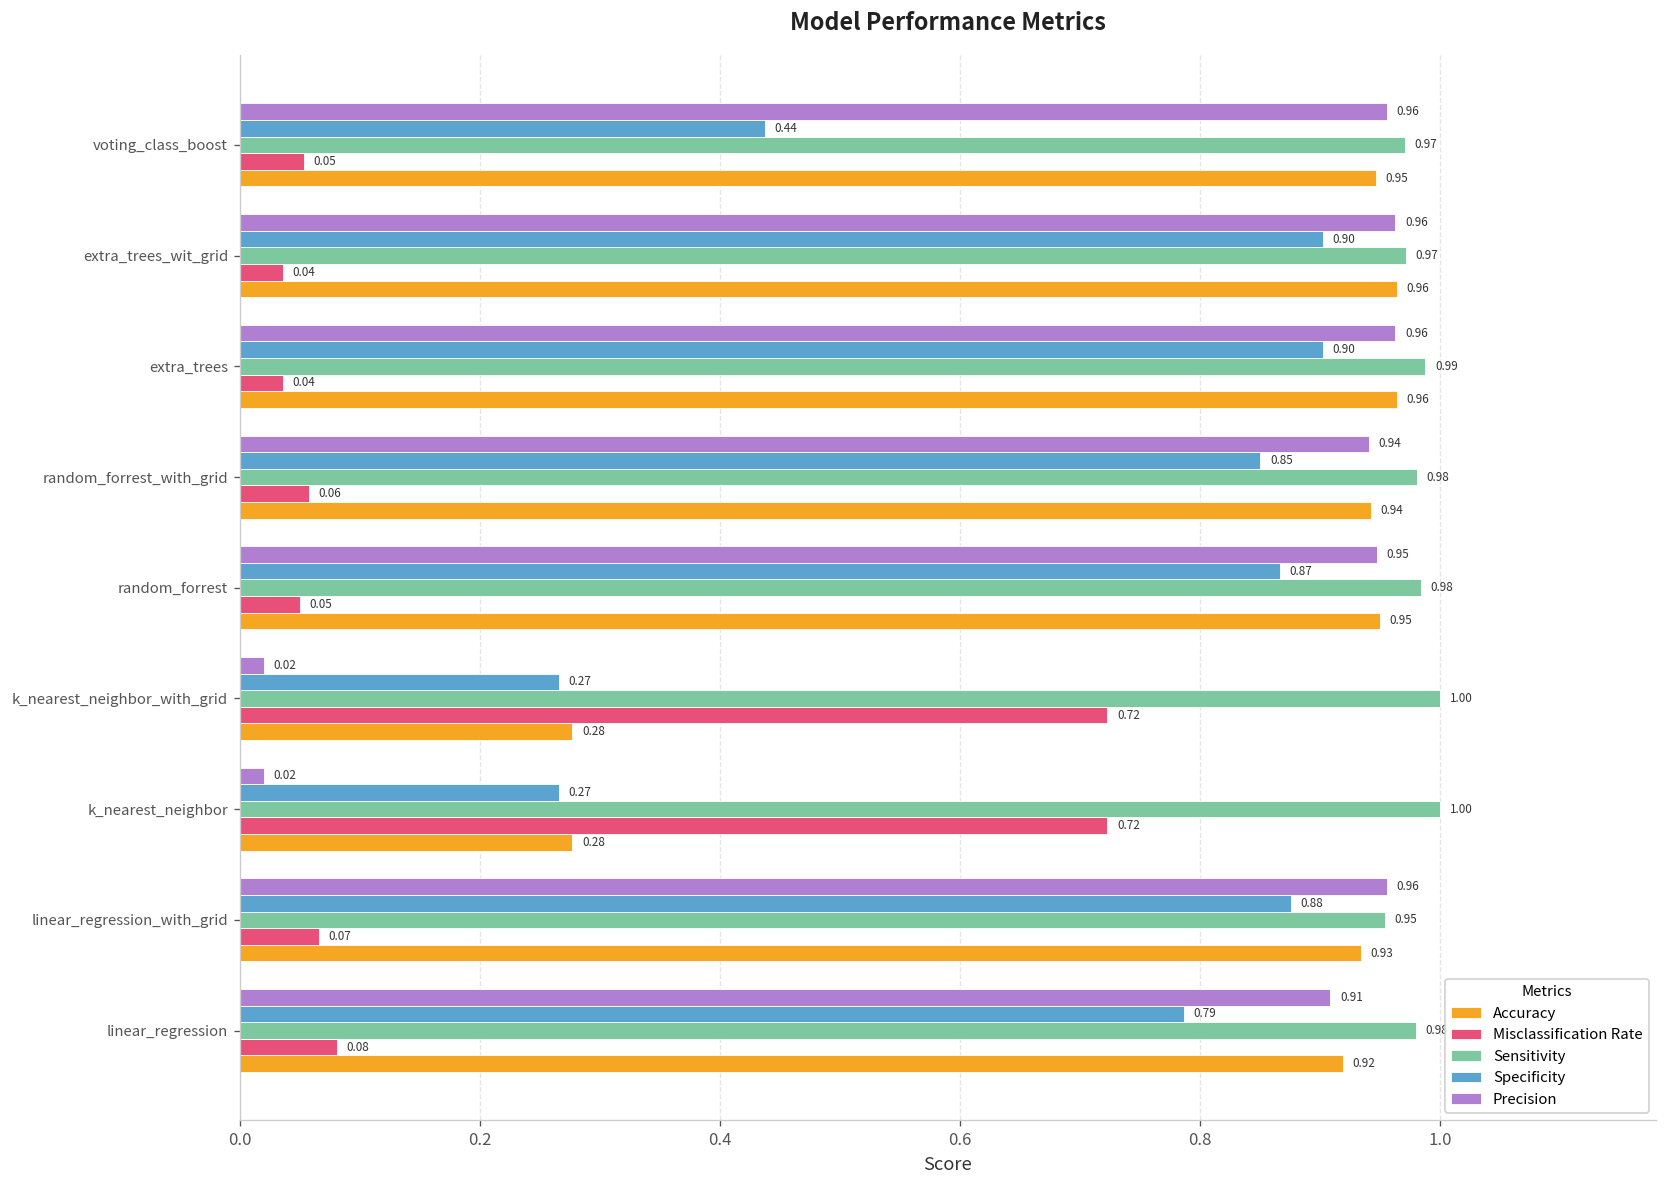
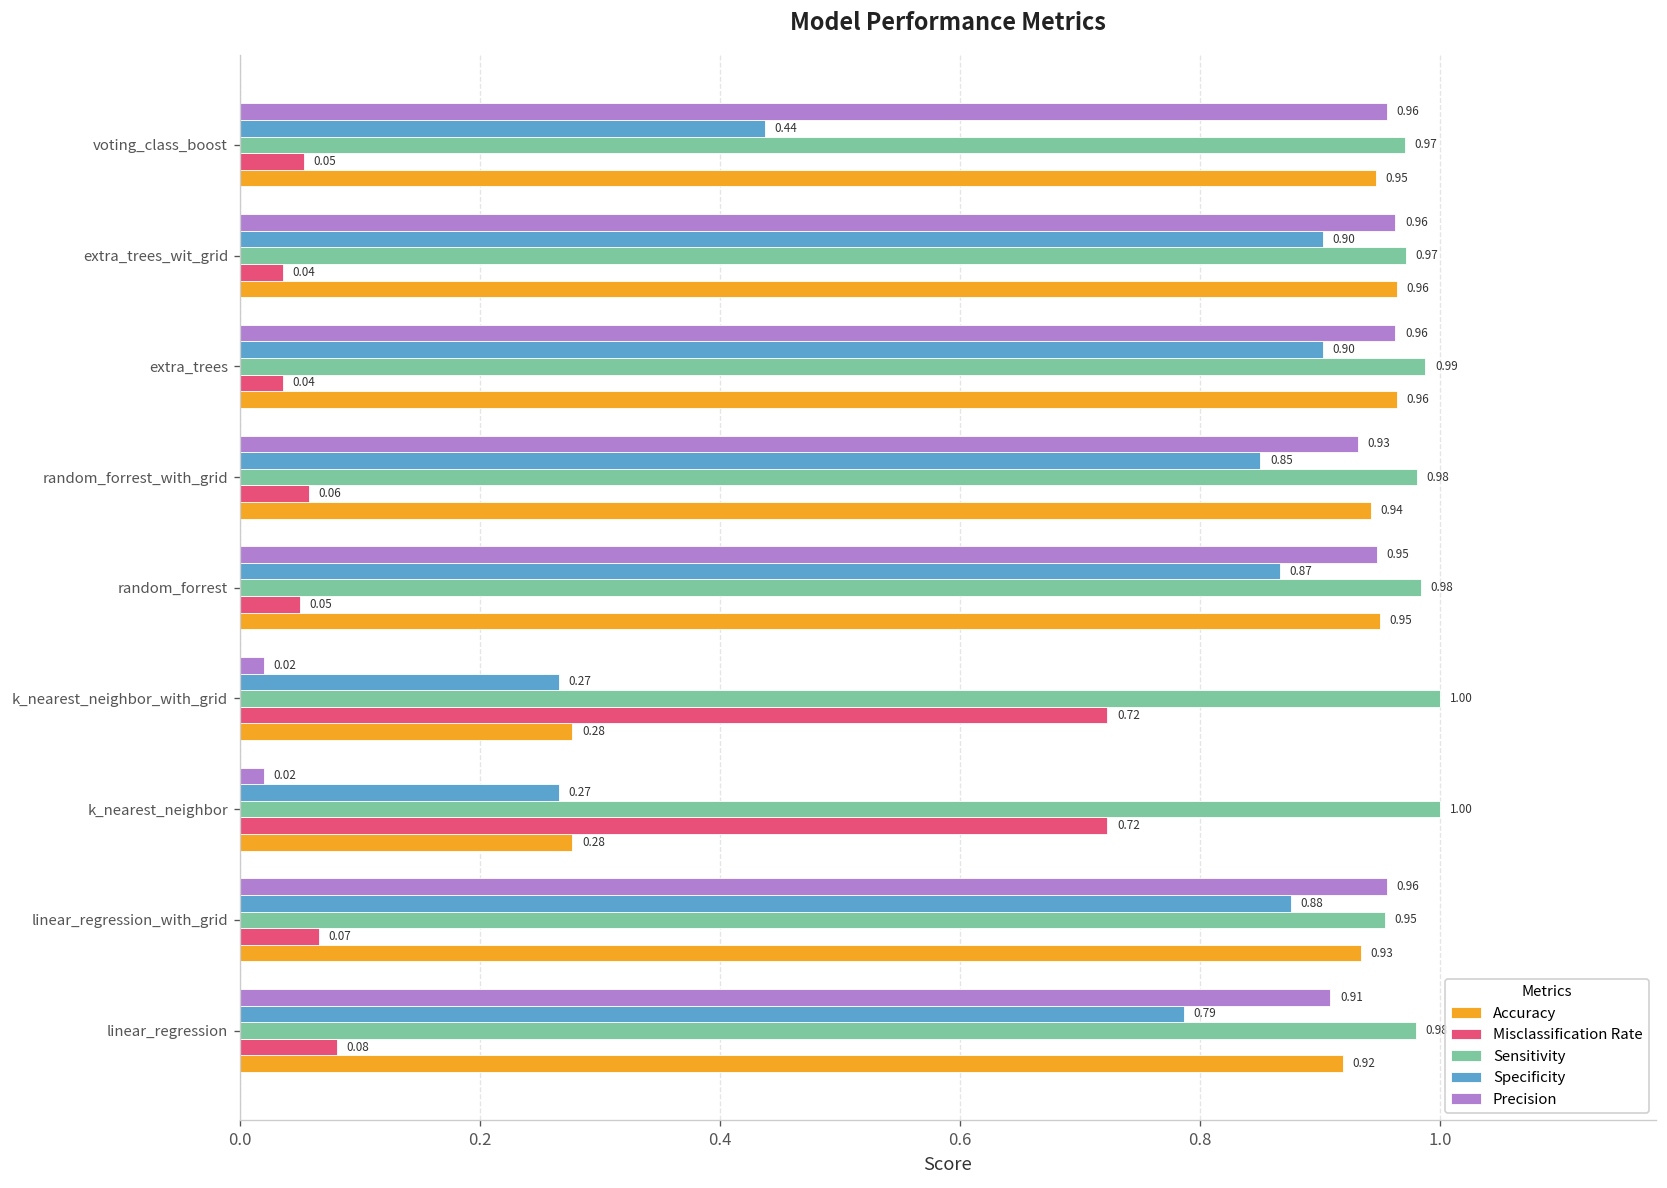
  {
    "Accuracy": {
      "voting_class_boost": 0.95,
      "extra_trees_wit_grid": 0.96,
      "extra_trees": 0.96,
      "random_forrest_with_grid": 0.94,
      "random_forrest": 0.95,
      "k_nearest_neighbor_with_grid": 0.28,
      "k_nearest_neighbor": 0.28,
      "linear_regression_with_grid": 0.93,
      "linear_regression": 0.92
    },
    "Misclassification Rate": {
      "voting_class_boost": 0.05,
      "extra_trees_wit_grid": 0.04,
      "extra_trees": 0.04,
      "random_forrest_with_grid": 0.06,
      "random_forrest": 0.05,
      "k_nearest_neighbor_with_grid": 0.72,
      "k_nearest_neighbor": 0.72,
      "linear_regression_with_grid": 0.07,
      "linear_regression": 0.08
    },
    "Sensitivity": {
      "voting_class_boost": 0.97,
      "extra_trees_wit_grid": 0.97,
      "extra_trees": 0.99,
      "random_forrest_with_grid": 0.98,
      "random_forrest": 0.98,
      "k_nearest_neighbor_with_grid": 1.00,
      "k_nearest_neighbor": 1.00,
      "linear_regression_with_grid": 0.95
    },
    "Specificity": {
      "voting_class_boost": 0.44,
      "extra_trees_wit_grid": 0.90,
      "extra_trees": 0.90,
      "random_forrest_with_grid": 0.85,
      "random_forrest": 0.87,
      "k_nearest_neighbor_with_grid": 0.27,
      "k_nearest_neighbor": 0.27,
      "linear_regression_with_grid": 0.88,
      "linear_regression": 0.79
    },
    "Precision": {
      "voting_class_boost": 0.96,
      "extra_trees_wit_grid": 0.96,
      "extra_trees": 0.96,
-     "random_forrest_with_grid": 0.94,
+     "random_forrest_with_grid": 0.93,
      "random_forrest": 0.95,
      "k_nearest_neighbor_with_grid": 0.02,
      "k_nearest_neighbor": 0.02,
      "linear_regression_with_grid": 0.96,
      "linear_regression": 0.91
    }
  }
